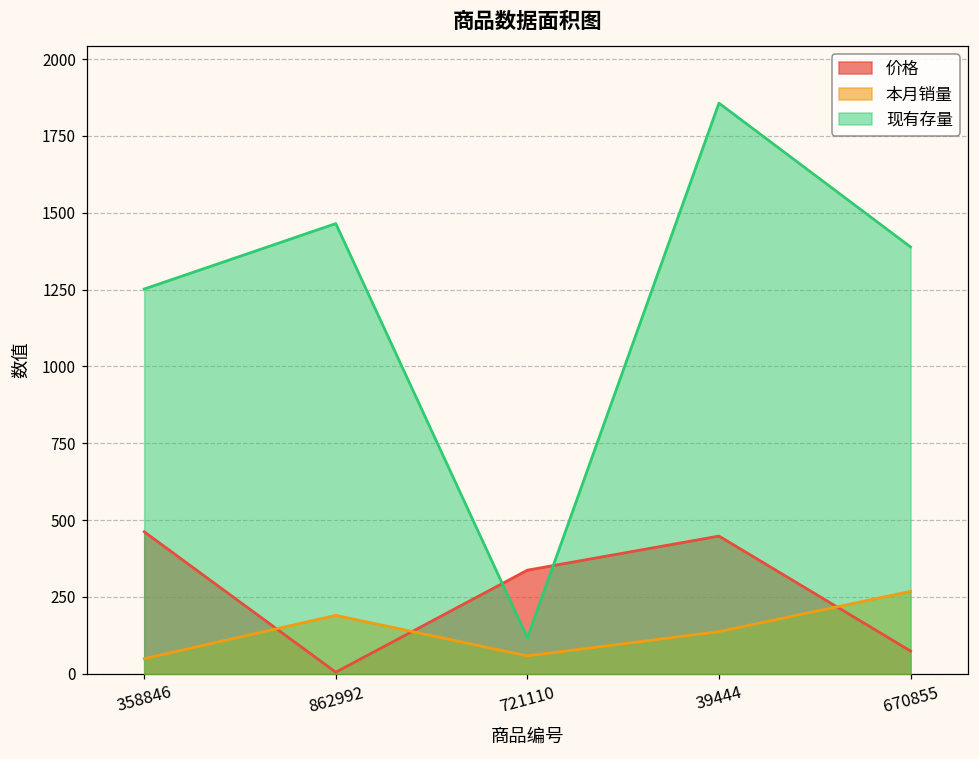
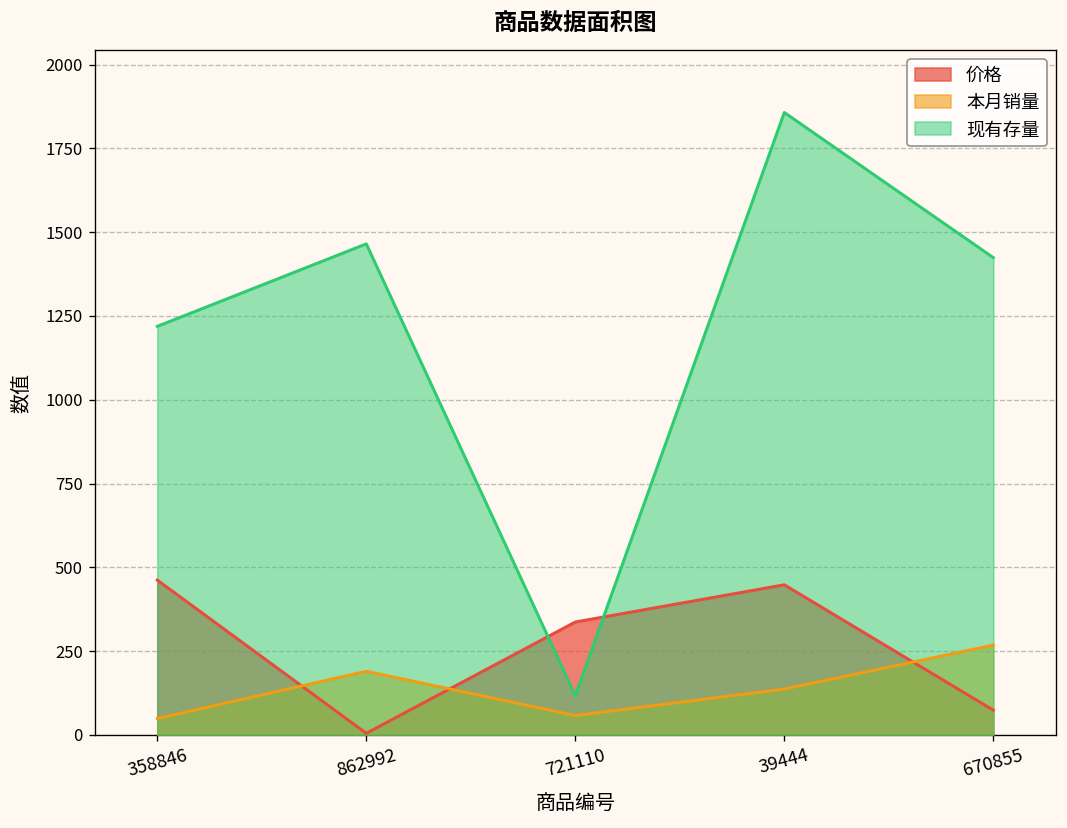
  {
    "价格": {
      "358846": 460,
      "862992": 10,
      "721110": 340,
      "39444": 450,
      "670855": 70
    },
    "本月销量": {
      "358846": 50,
      "862992": 190,
      "721110": 60,
      "39444": 140,
      "670855": 270
    },
    "现有存量": {
-     "358846": 1250,
+     "358846": 1220,
      "862992": 1470,
      "721110": 120,
      "39444": 1860,
-     "670855": 1390
+     "670855": 1420
    }
  }
